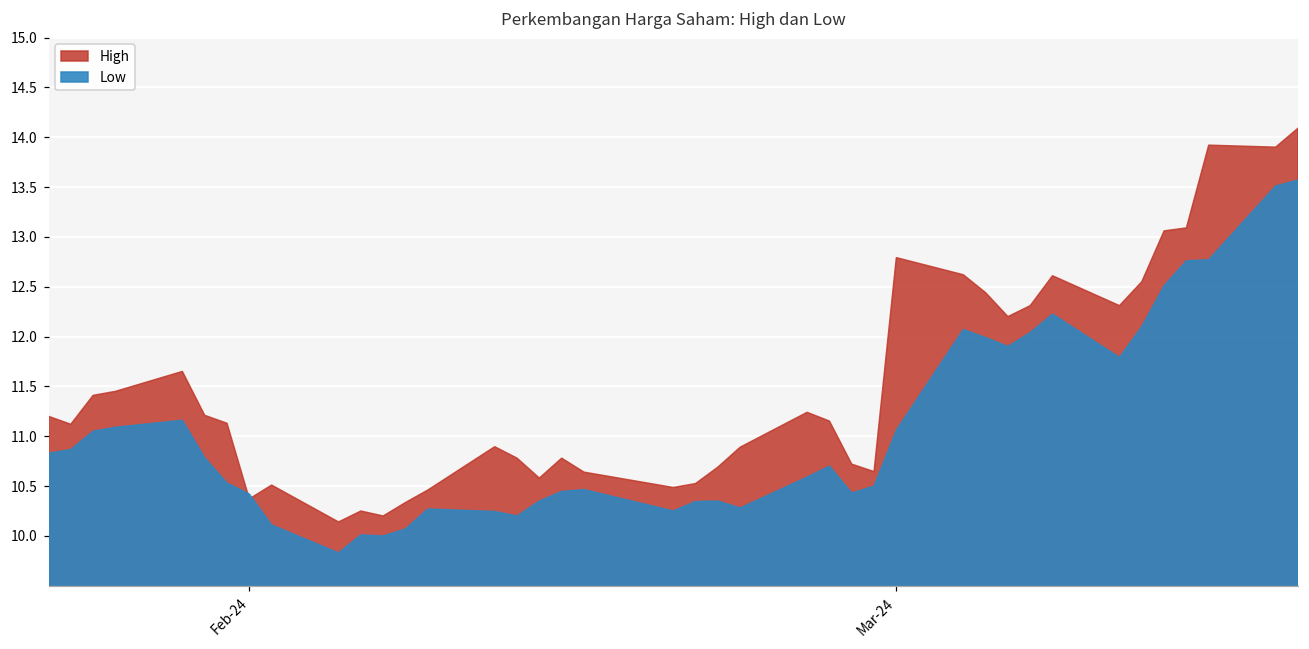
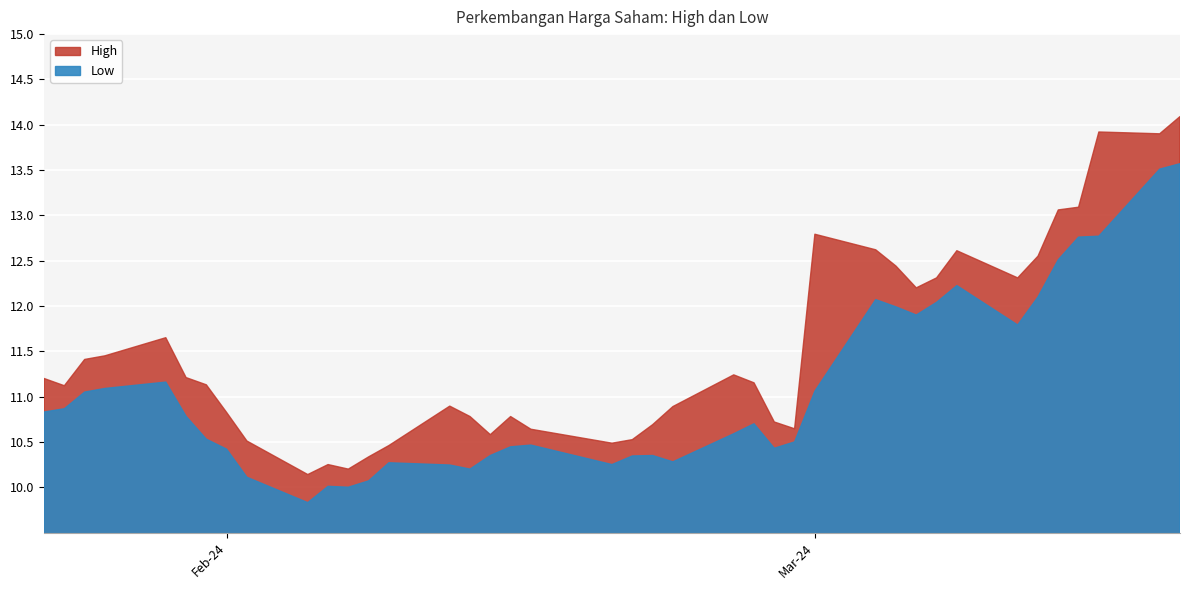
  {
    "High": {
-     "Feb-24": 10.4,
+     "Feb-24": 10.8,
      "Mar-24": 12.8
    },
    "Low": {
      "Feb-24": 10.4,
      "Mar-24": 11.1
    }
  }
